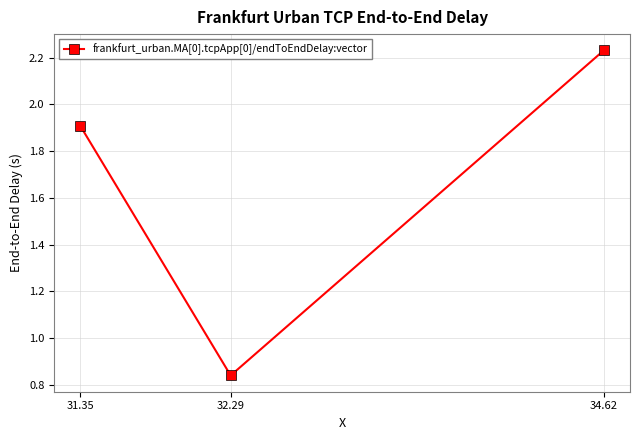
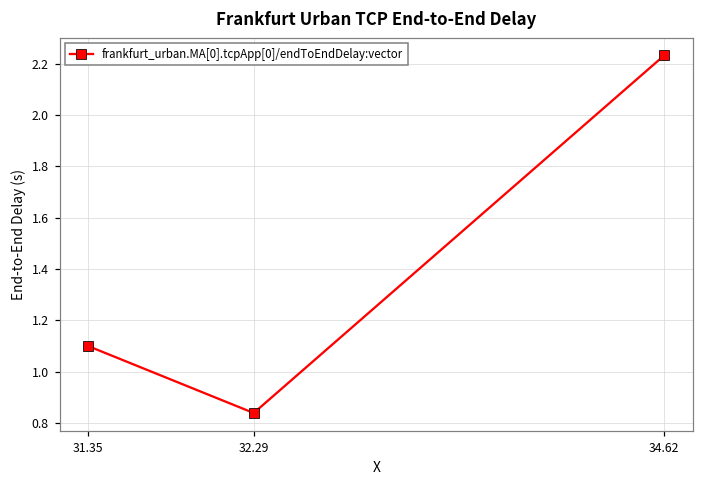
  {
-   "31.35": 1.91,
+   "31.35": 1.10,
    "32.29": 0.84,
    "34.62": 2.23
  }
